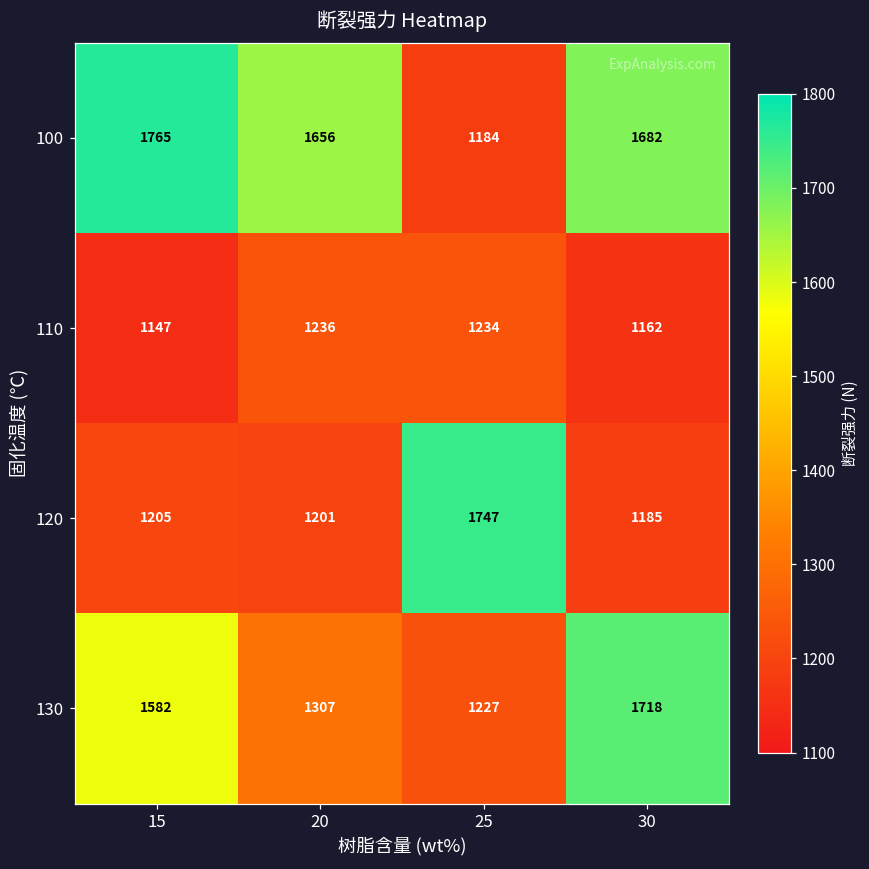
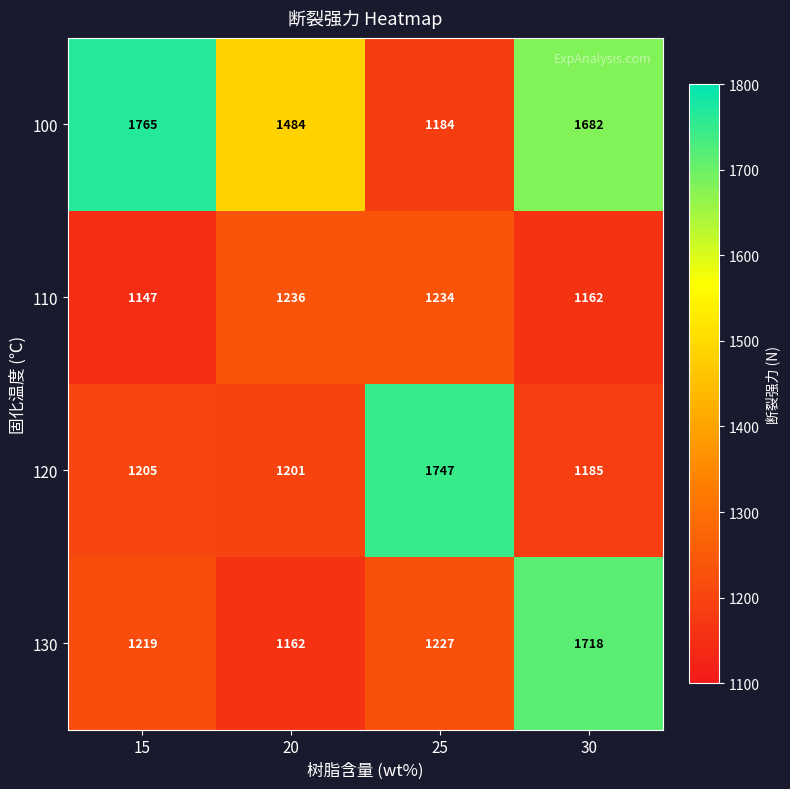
  {
    "100": {
      "15": 1765,
-     "20": 1656,
+     "20": 1484,
      "25": 1184
    },
    "110": {
      "15": 1147,
      "20": 1236,
      "25": 1234,
      "30": 1162
    },
    "120": {
      "15": 1205,
      "20": 1201,
      "25": 1747,
      "30": 1185
    },
    "130": {
-     "15": 1582,
-     "20": 1307,
+     "15": 1219,
+     "20": 1162,
      "25": 1227,
      "30": 1718
    }
  }
